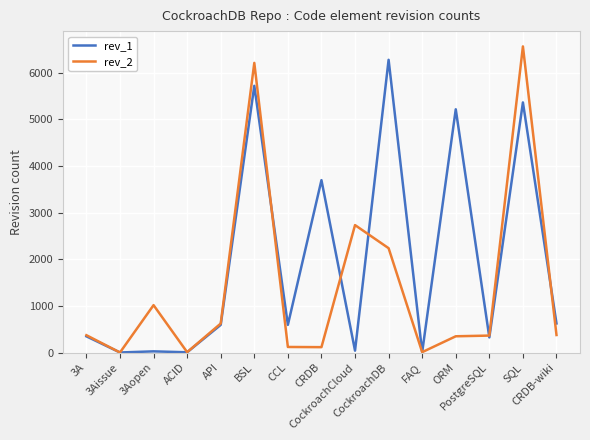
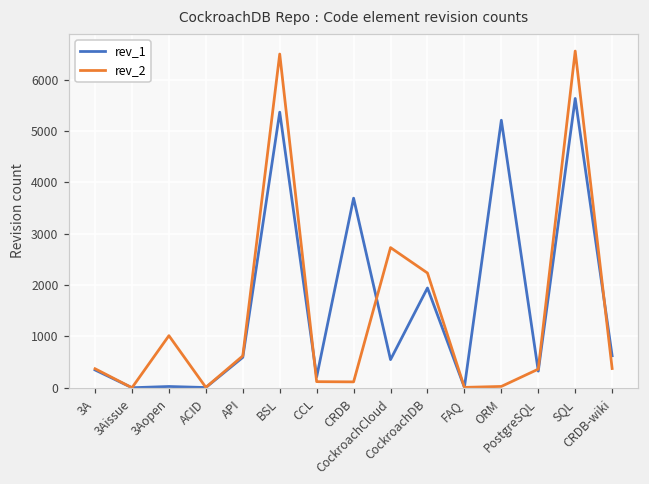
  {
    "rev_1": {
      "3Aopen": 0,
-     "BSL": 5700,
-     "CCL": 600,
+     "BSL": 5400,
+     "CCL": 200,
      "CRDB": 3700,
-     "CockroachCloud": 0,
-     "CockroachDB": 6300,
+     "CockroachCloud": 500,
+     "CockroachDB": 1900,
      "ORM": 5200,
-     "SQL": 5400,
+     "SQL": 5600,
      "CRDB-wiki": 600
    },
    "rev_2": {
      "3Aopen": 1000,
-     "BSL": 6200,
+     "BSL": 6500,
      "CCL": 100,
      "CRDB": 100,
      "CockroachCloud": 2700,
      "CockroachDB": 2200,
-     "ORM": 300,
+     "ORM": 0,
      "SQL": 6600,
      "CRDB-wiki": 400
    }
  }
